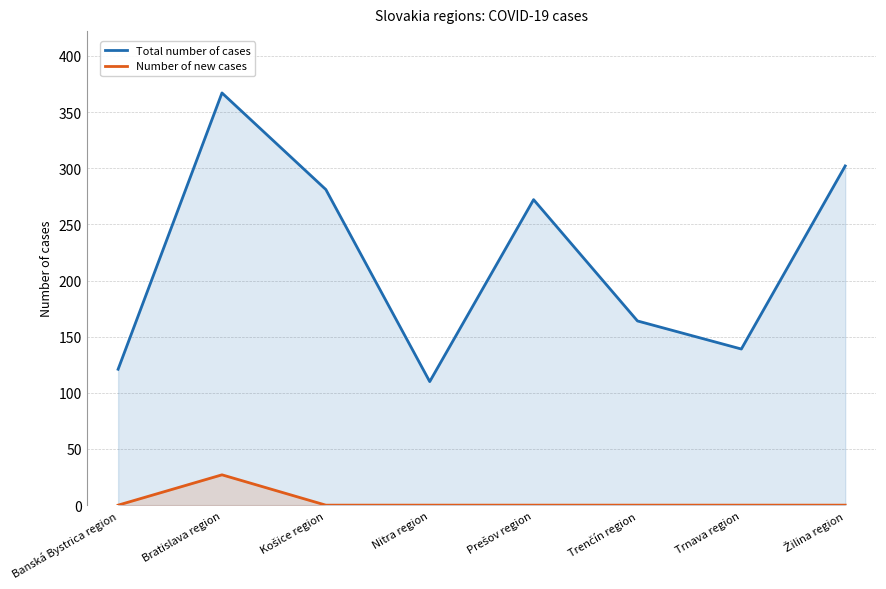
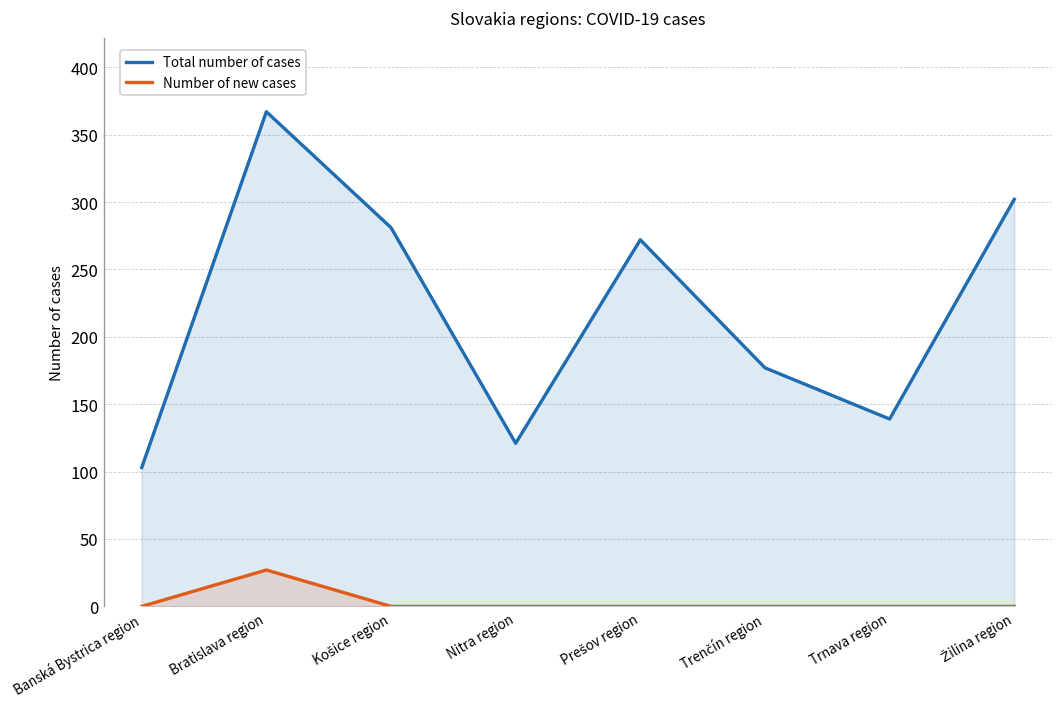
  {
    "Total number of cases": {
-     "Banská Bystrica region": 121,
+     "Banská Bystrica region": 103,
      "Bratislava region": 367,
      "Košice region": 281,
-     "Nitra region": 110,
+     "Nitra region": 121,
      "Prešov region": 272,
-     "Trenčín region": 164,
+     "Trenčín region": 177,
      "Trnava region": 139,
      "Žilina region": 302
    },
    "Number of new cases": {
      "Banská Bystrica region": 0,
      "Bratislava region": 27,
      "Košice region": 0,
      "Nitra region": 0,
      "Prešov region": 0,
      "Trenčín region": 0,
      "Trnava region": 0,
      "Žilina region": 0
    }
  }
